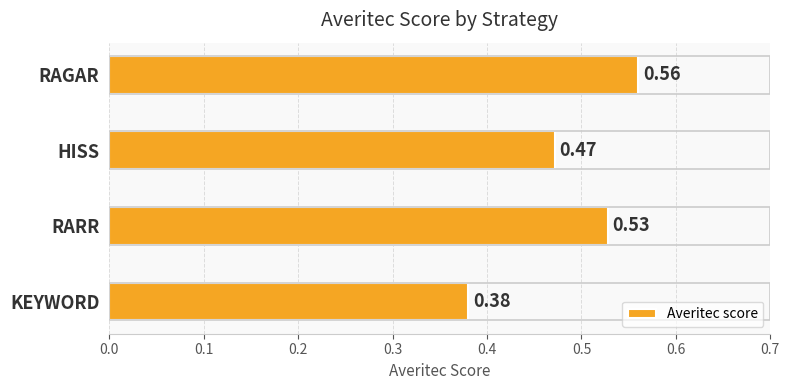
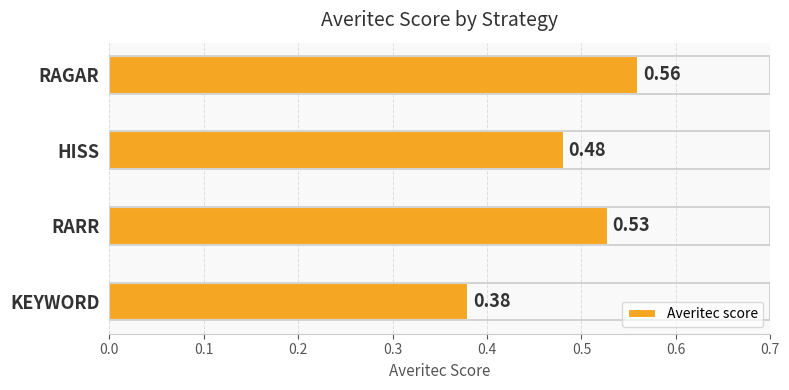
  {
    "RAGAR": 0.56,
-   "HISS": 0.47,
+   "HISS": 0.48,
    "RARR": 0.53,
    "KEYWORD": 0.38
  }
